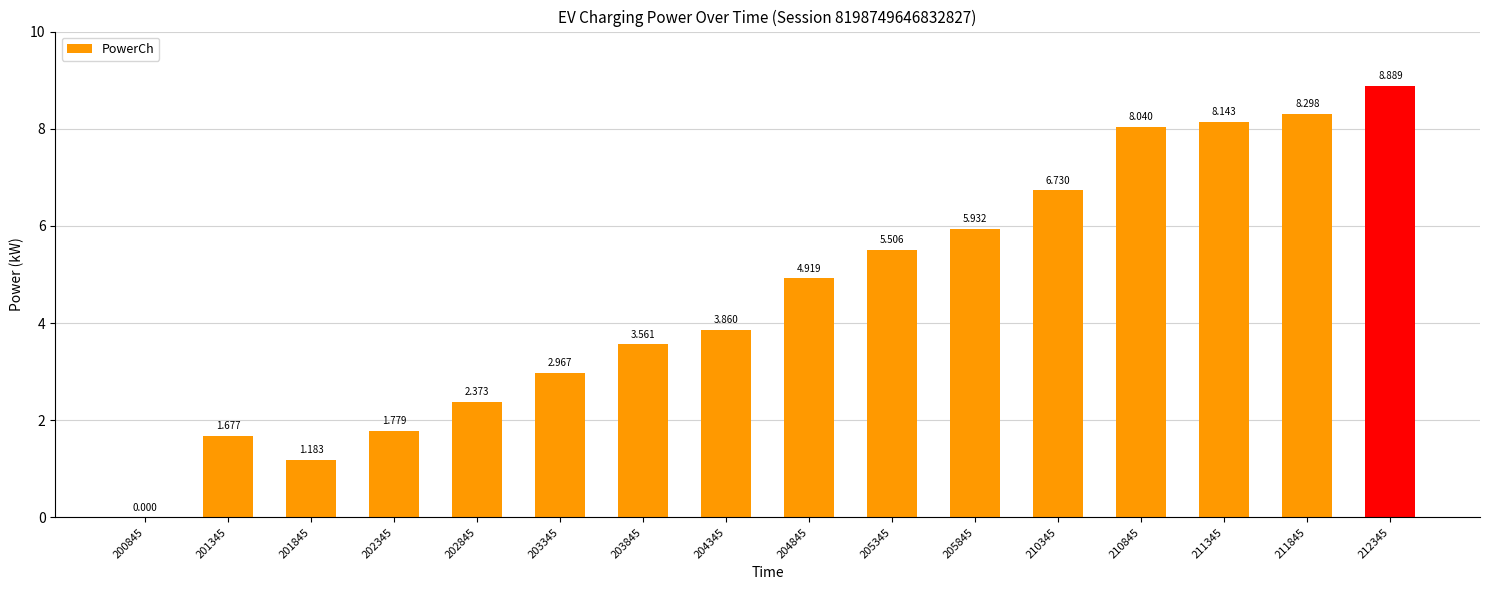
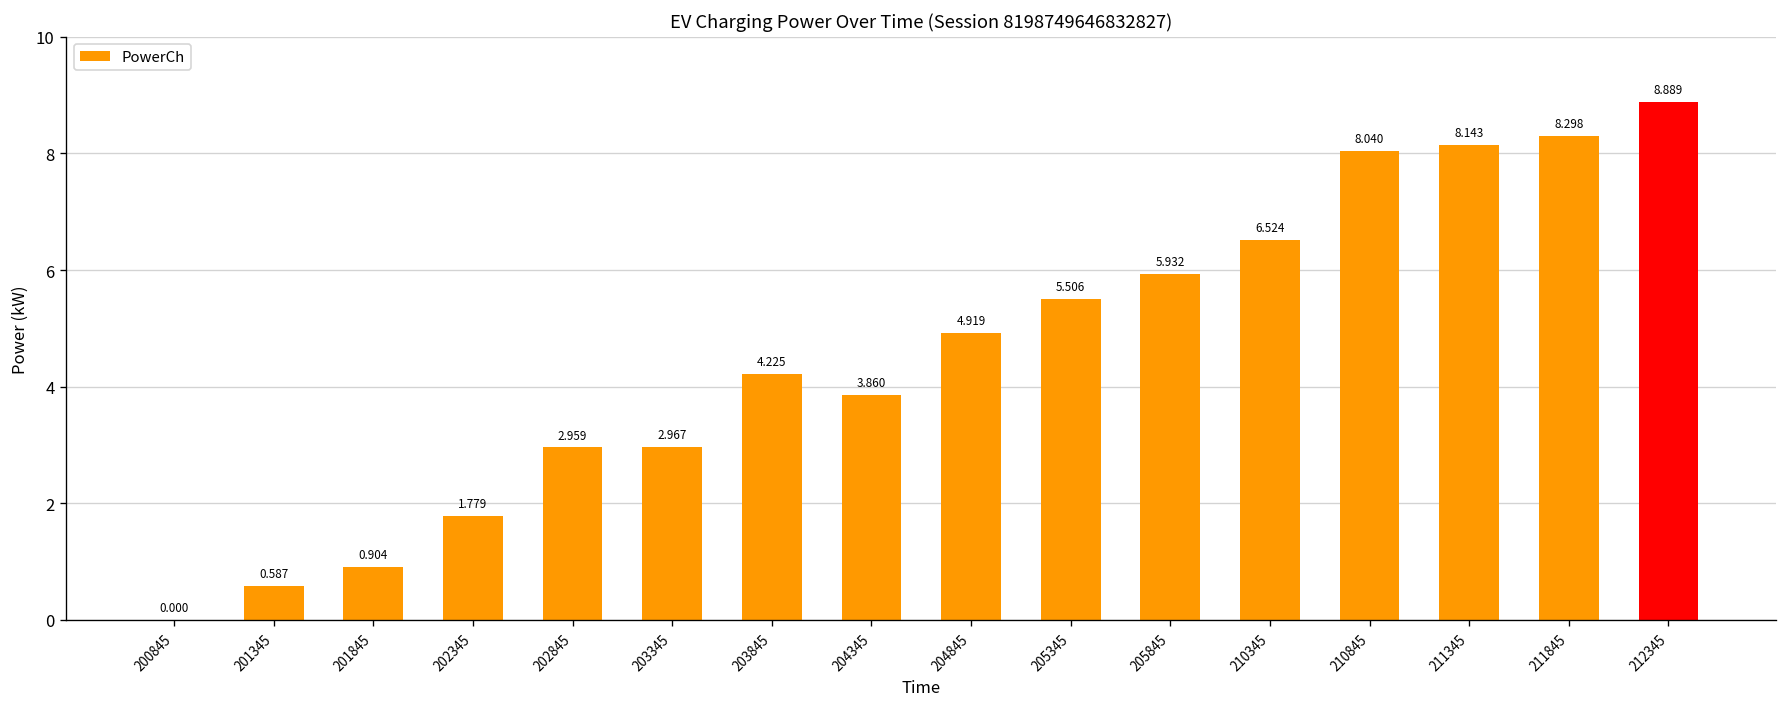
  {
    "200845": 0.000,
-   "201345": 1.677,
-   "201845": 1.183,
+   "201345": 0.587,
+   "201845": 0.904,
    "202345": 1.779,
-   "202845": 2.373,
+   "202845": 2.959,
    "203345": 2.967,
-   "203845": 3.561,
+   "203845": 4.225,
    "204345": 3.860,
    "204845": 4.919,
    "205345": 5.506,
    "205845": 5.932,
-   "210345": 6.730,
+   "210345": 6.524,
    "210845": 8.040,
    "211345": 8.143,
    "211845": 8.298,
    "212345": 8.889
  }
